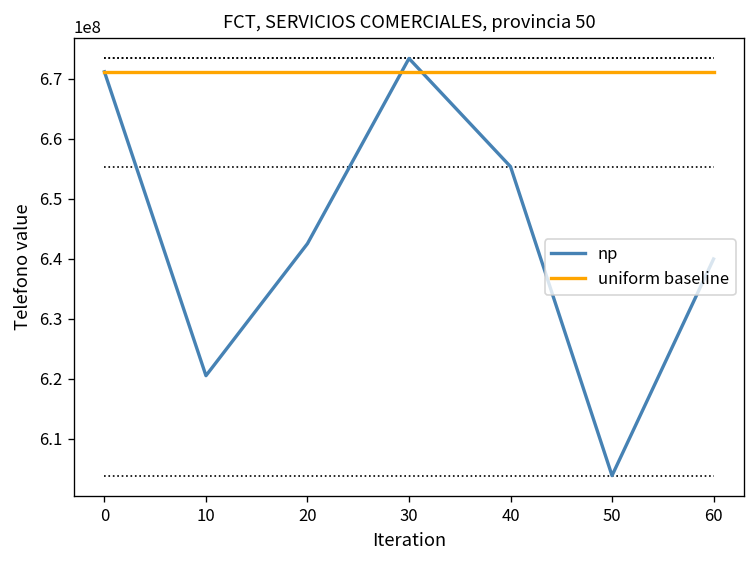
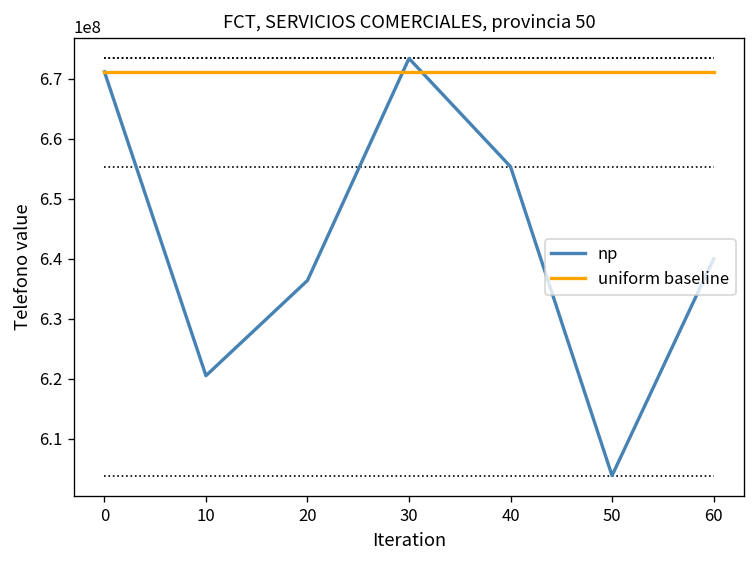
  {
    "np": {
      "10": 621000000,
-     "20": 643000000
+     "20": 636000000
    },
    "uniform baseline": {
      "10": 671000000,
      "20": 671000000,
      "30": 671000000,
      "40": 671000000,
      "50": 671000000,
      "60": 671000000
    }
  }
